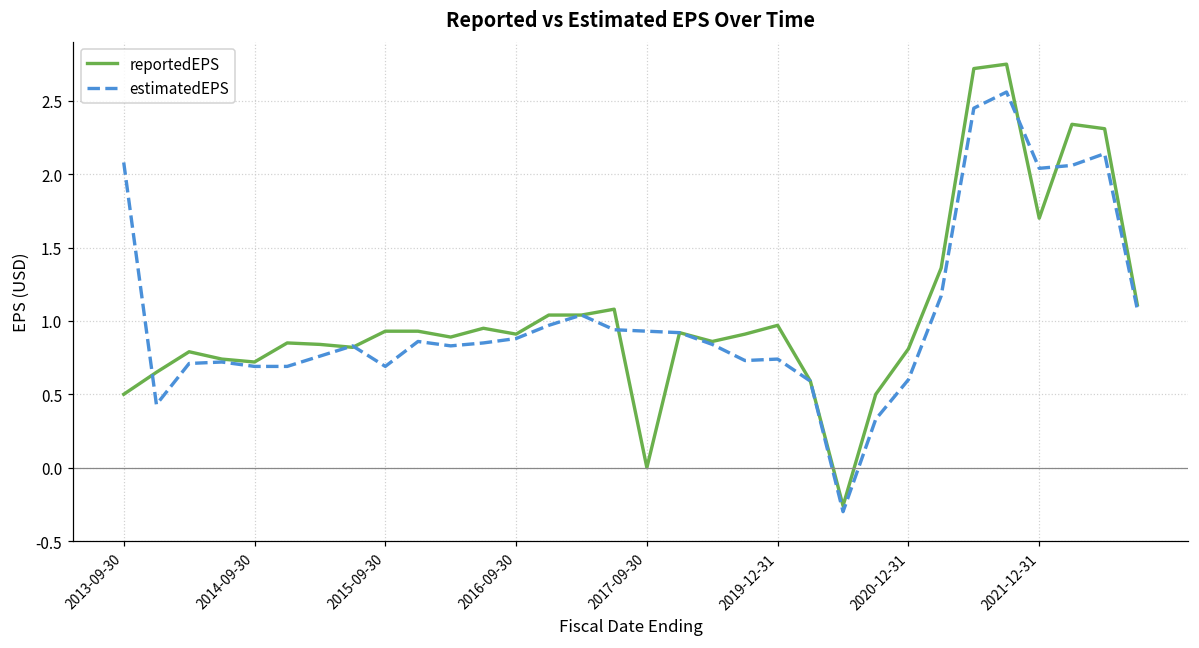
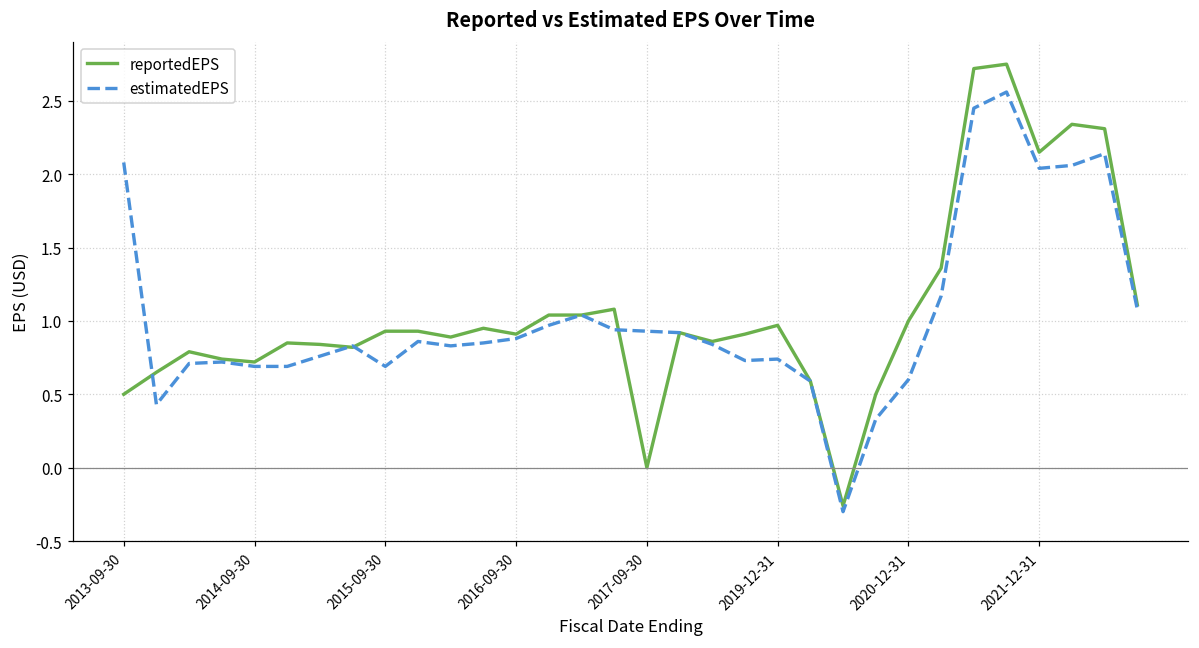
  {
    "reportedEPS": {
      "2013-09-30": 0.50,
      "2014-09-30": 0.72,
      "2015-09-30": 0.93,
      "2016-09-30": 0.91,
      "2017-09-30": 0.00,
      "2019-12-31": 0.97,
-     "2020-12-31": 0.81,
-     "2021-12-31": 1.70
+     "2020-12-31": 1.00,
+     "2021-12-31": 2.15
    },
    "estimatedEPS": {
      "2013-09-30": 2.08,
      "2014-09-30": 0.69,
      "2015-09-30": 0.69,
      "2016-09-30": 0.88,
      "2017-09-30": 0.93,
      "2019-12-31": 0.74,
      "2020-12-31": 0.60,
      "2021-12-31": 2.04
    }
  }
